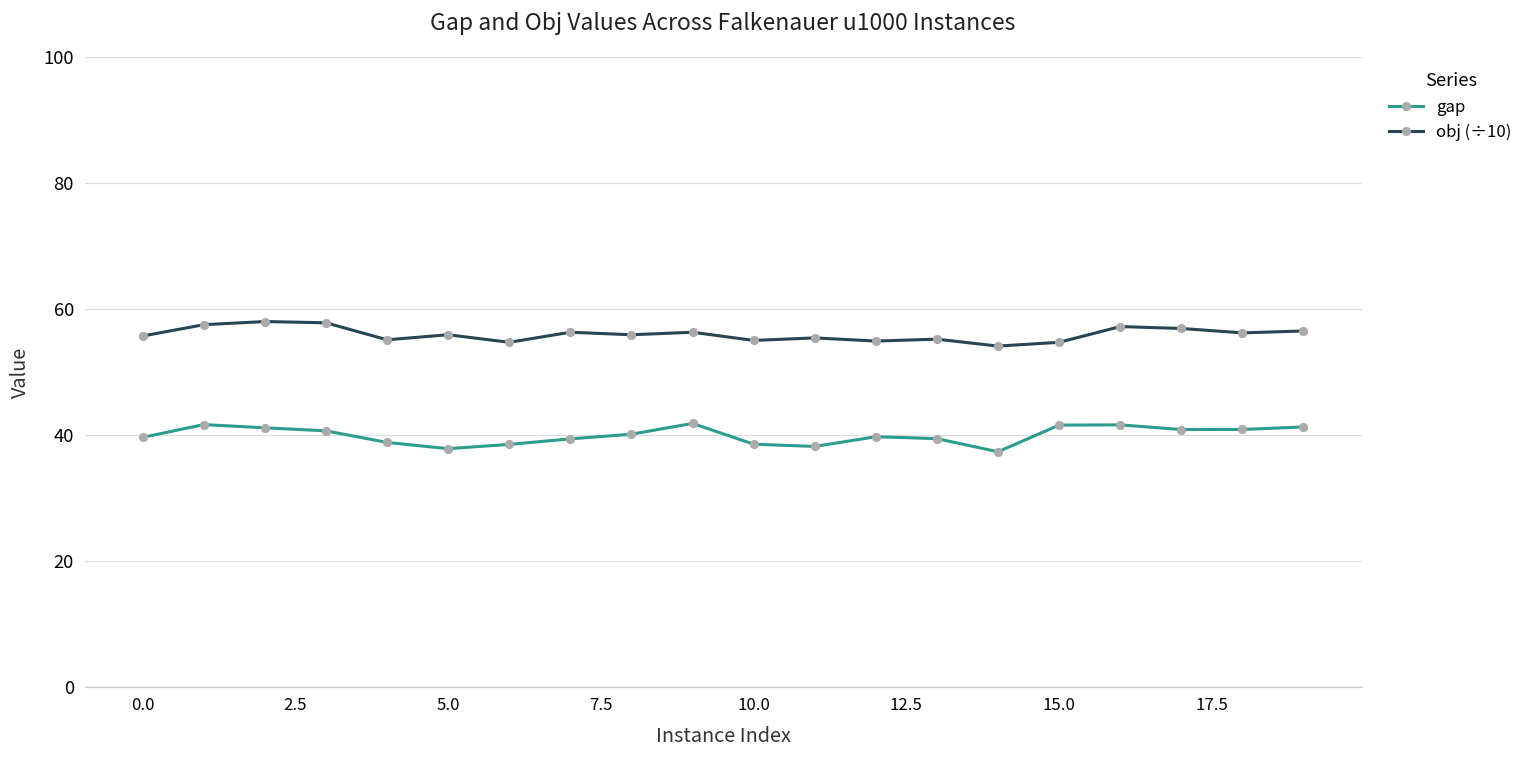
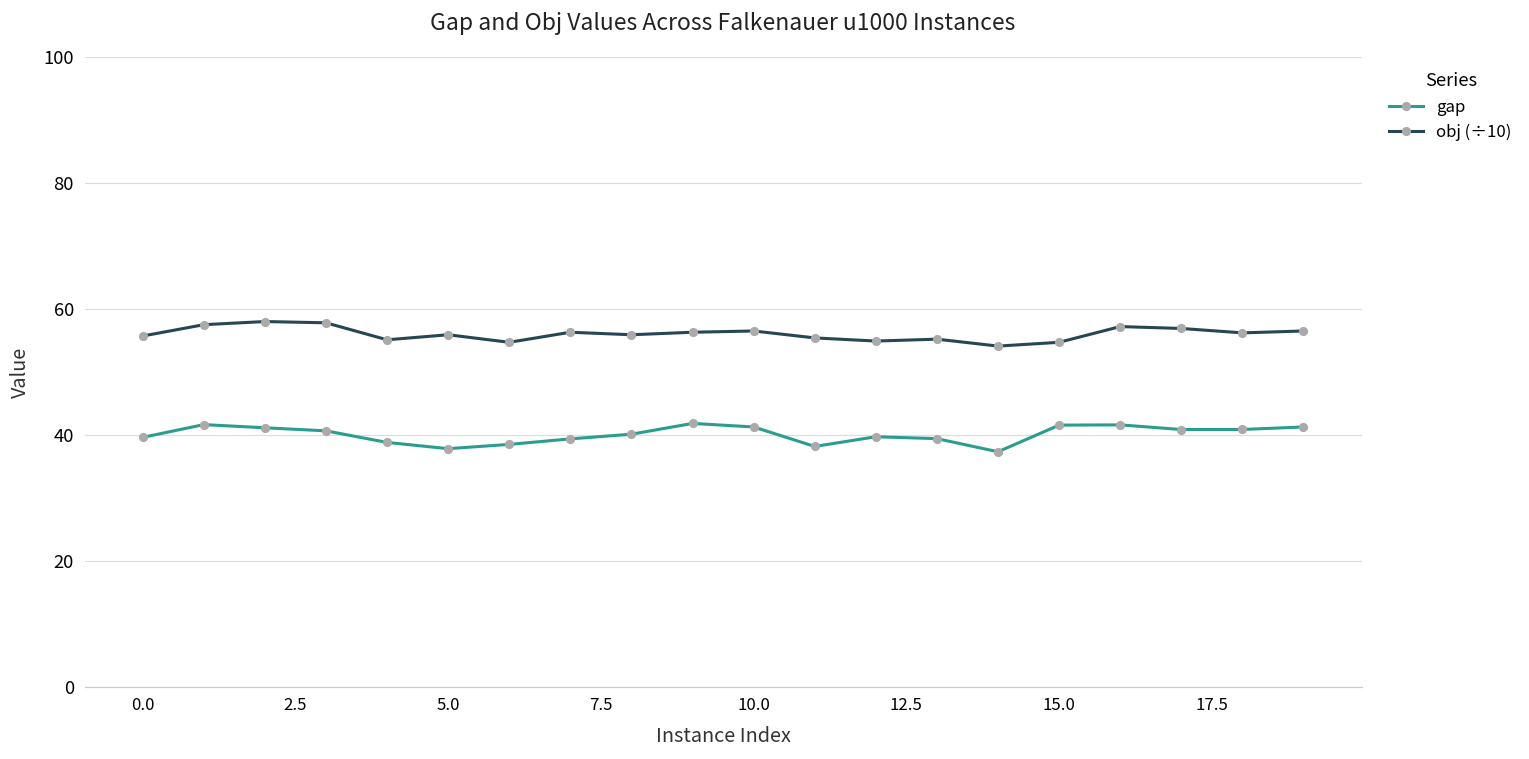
  {
    "gap": {
      "0.0": 40,
      "5.0": 38,
-     "10.0": 39,
+     "10.0": 41,
      "15.0": 42
    },
    "obj (÷10)": {
      "0.0": 56,
      "5.0": 56,
-     "10.0": 55,
+     "10.0": 57,
      "15.0": 55
    }
  }
